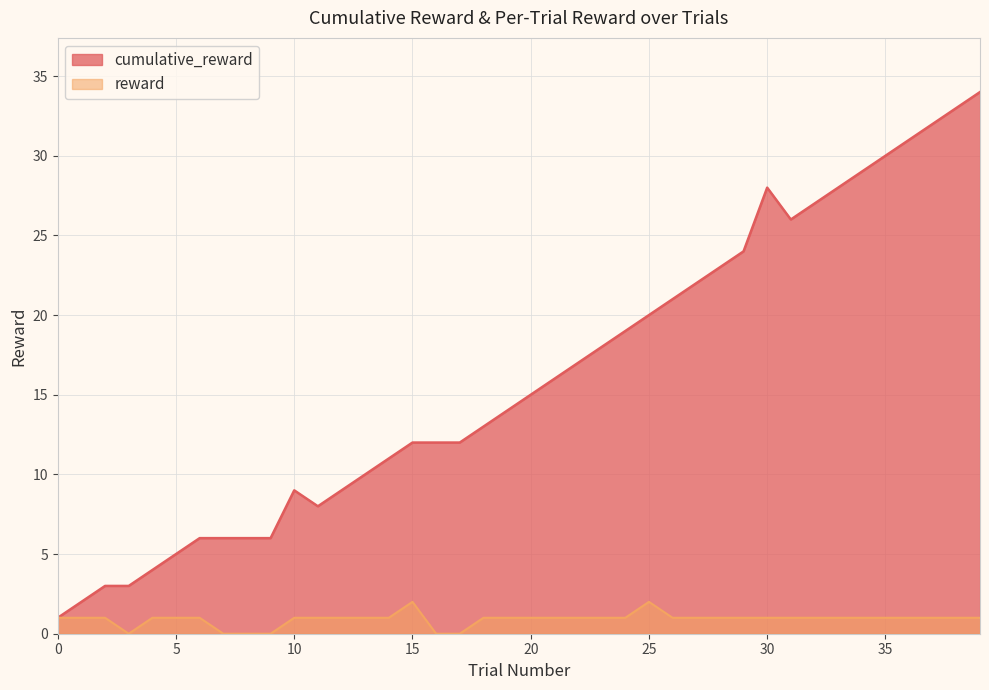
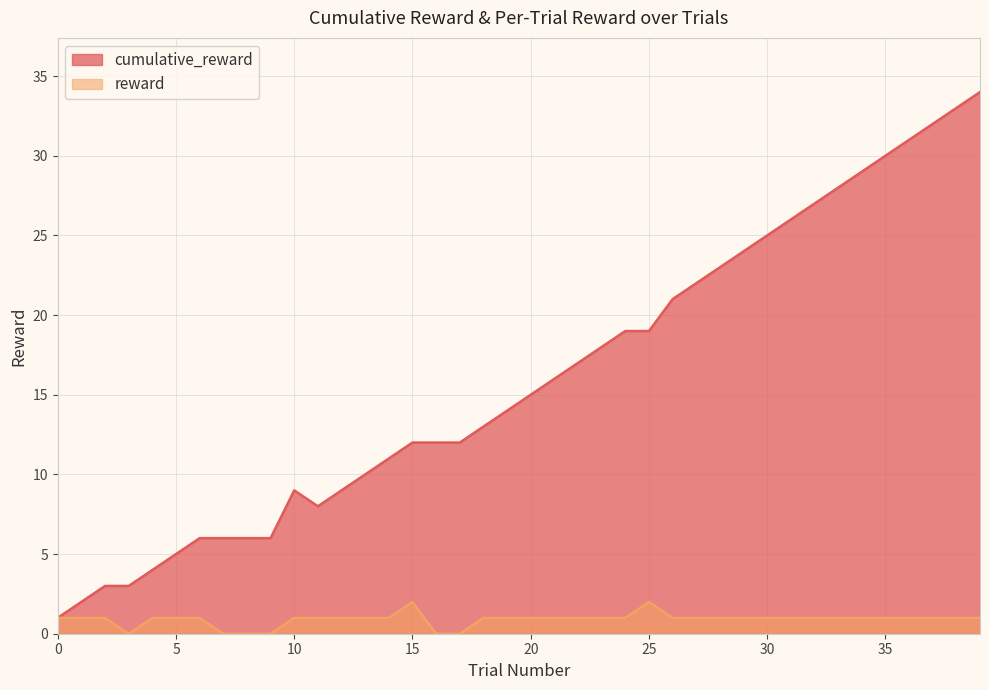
  {
    "cumulative_reward": {
      "5": 5,
      "10": 9,
      "15": 12,
      "20": 15,
-     "25": 20,
-     "30": 28,
+     "25": 19,
+     "30": 25,
      "35": 30
    },
    "reward": {
      "5": 1,
      "10": 1,
      "15": 2,
      "20": 1,
      "25": 2,
      "30": 1,
      "35": 1
    }
  }
